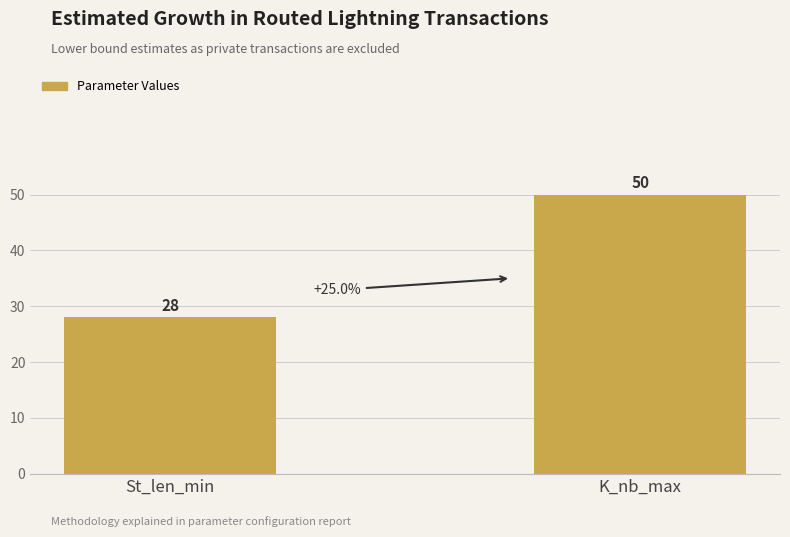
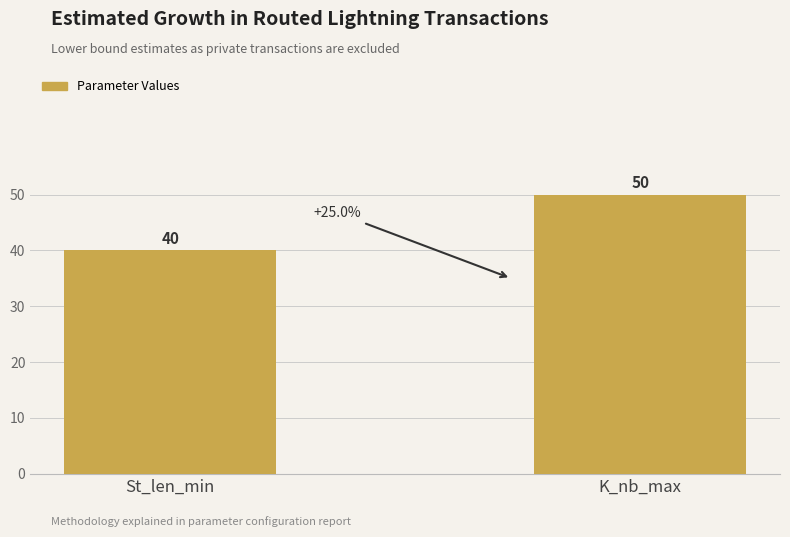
  {
-   "St_len_min": 28,
+   "St_len_min": 40,
    "K_nb_max": 50
  }
